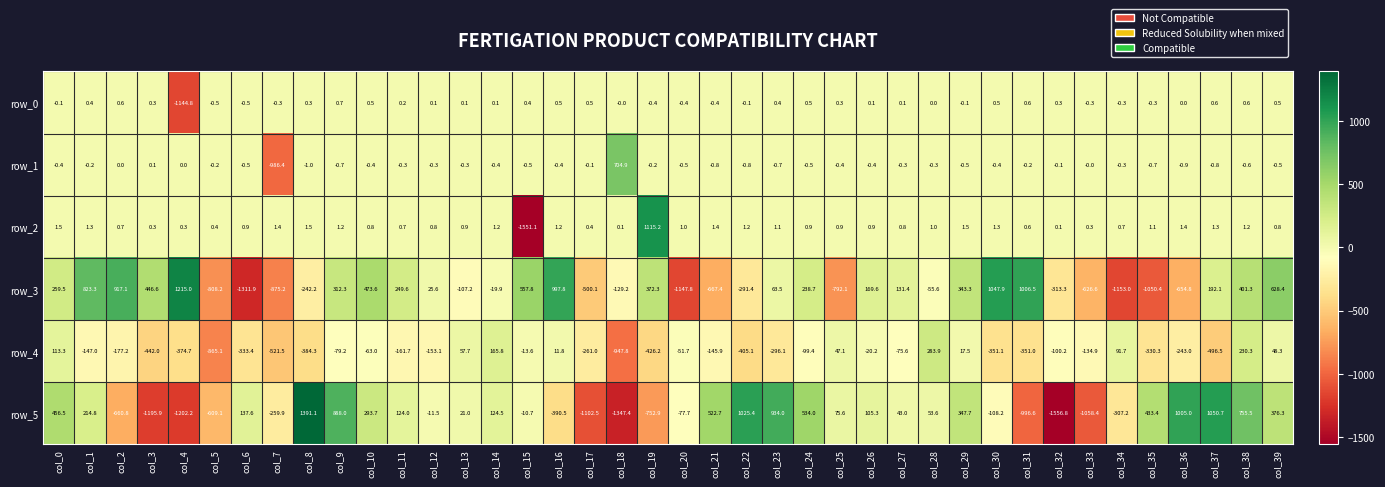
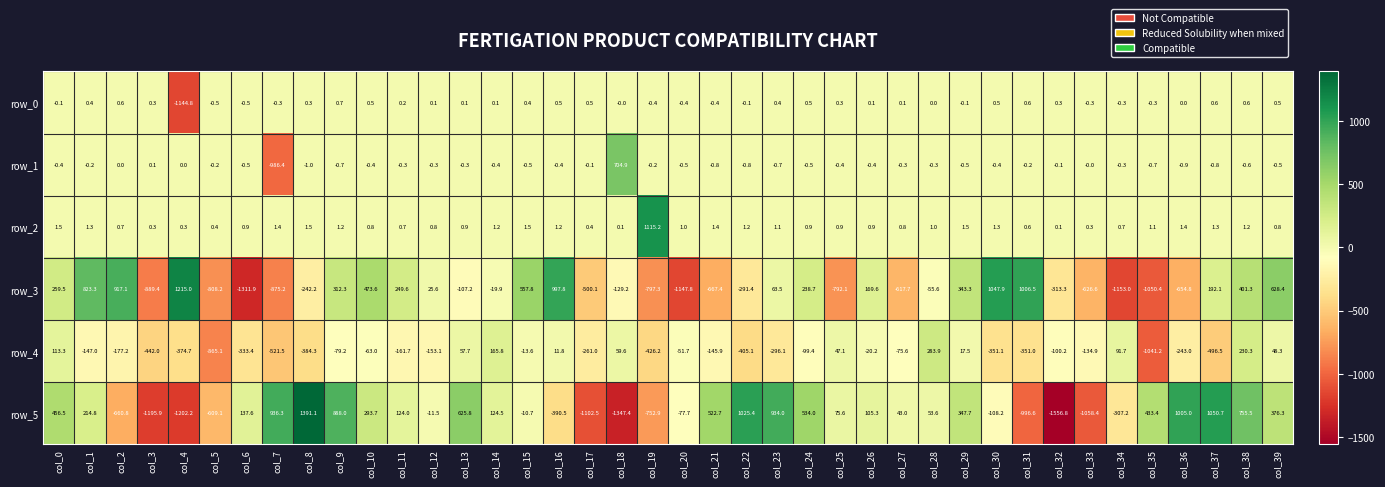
  {
    "row_2": {
      "col_0": 1.5,
      "col_1": 1.3,
      "col_2": 0.7,
      "col_3": 0.3,
      "col_4": 0.3,
      "col_5": 0.4,
      "col_6": 0.9,
      "col_7": 1.4,
      "col_8": 1.5,
      "col_9": 1.2,
      "col_10": 0.8,
      "col_11": 0.7,
      "col_12": 0.8,
      "col_13": 0.9,
      "col_14": 1.2,
-     "col_15": -1551.1,
+     "col_15": 1.5,
      "col_16": 1.2,
      "col_17": 0.4,
      "col_18": 0.1,
      "col_19": 1115.2,
      "col_20": 1.0,
      "col_21": 1.4,
      "col_22": 1.2,
      "col_23": 1.1,
      "col_24": 0.9,
      "col_25": 0.9,
      "col_26": 0.9,
      "col_27": 0.8,
      "col_28": 1.0,
      "col_29": 1.5,
      "col_30": 1.3,
      "col_31": 0.6,
      "col_32": 0.1,
      "col_33": 0.3,
      "col_34": 0.7,
      "col_35": 1.1,
      "col_36": 1.4,
      "col_37": 1.3,
      "col_38": 1.2,
      "col_39": 0.8
    },
    "row_3": {
      "col_0": 259.5,
      "col_1": 823.3,
      "col_2": 917.1,
-     "col_3": 446.6,
+     "col_3": -889.4,
      "col_4": 1215.0,
      "col_5": -808.2,
      "col_6": -1311.9,
      "col_7": -875.2,
      "col_8": -242.2,
      "col_9": 312.3,
      "col_10": 473.6,
      "col_11": 249.6,
      "col_12": 25.6,
      "col_13": -107.2,
      "col_14": -19.9,
      "col_15": 557.8,
      "col_16": 997.8,
      "col_17": -500.1,
      "col_18": -129.2,
-     "col_19": 372.3,
+     "col_19": -797.3,
      "col_20": -1147.8,
      "col_21": -667.4,
      "col_22": -291.4,
      "col_23": 63.5,
      "col_24": 238.7,
      "col_25": -792.1,
      "col_26": 169.6,
-     "col_27": 131.4,
+     "col_27": -617.7,
      "col_28": -55.6,
      "col_29": 343.3,
      "col_30": 1047.9,
      "col_31": 1006.5,
      "col_32": -313.3,
      "col_33": -626.6,
      "col_34": -1153.0,
      "col_35": -1050.4,
      "col_36": -654.8,
      "col_37": 192.1,
      "col_38": 401.3,
      "col_39": 628.4
    },
    "row_4": {
      "col_0": 113.3,
      "col_1": -147.0,
      "col_2": -177.2,
      "col_3": -442.0,
      "col_4": -374.7,
      "col_5": -865.1,
      "col_6": -333.4,
      "col_7": -521.5,
      "col_8": -384.3,
      "col_9": -79.2,
      "col_10": -63.0,
      "col_11": -161.7,
      "col_12": -153.1,
      "col_13": 57.7,
      "col_14": 165.8,
      "col_15": -13.6,
      "col_16": 11.8,
      "col_17": -261.0,
-     "col_18": -947.8,
+     "col_18": 59.6,
      "col_19": -426.2,
      "col_20": -51.7,
      "col_21": -145.9,
      "col_22": -405.1,
      "col_23": -296.1,
      "col_24": -99.4,
      "col_25": 47.1,
      "col_26": -20.2,
      "col_27": -75.6,
      "col_28": 283.9,
      "col_29": 17.5,
      "col_30": -351.1,
      "col_31": -351.0,
      "col_32": -100.2,
      "col_33": -134.9,
      "col_34": 91.7,
-     "col_35": -330.3,
+     "col_35": -1041.2,
      "col_36": -243.0,
      "col_37": -496.5,
      "col_38": 230.3,
      "col_39": 48.3
    },
    "row_5": {
      "col_0": 456.5,
      "col_1": 214.8,
      "col_2": -660.8,
      "col_3": -1195.9,
      "col_4": -1202.2,
      "col_5": -609.1,
      "col_6": 137.6,
-     "col_7": -259.9,
+     "col_7": 936.3,
      "col_8": 1391.1,
      "col_9": 888.0,
      "col_10": 293.7,
      "col_11": 124.0,
      "col_12": -11.5,
-     "col_13": 21.0,
+     "col_13": 625.8,
      "col_14": 124.5,
      "col_15": -10.7,
      "col_16": -390.5,
      "col_17": -1102.5,
      "col_18": -1347.4,
      "col_19": -752.9,
      "col_20": -77.7,
      "col_21": 522.7,
      "col_22": 1025.4,
      "col_23": 934.0,
      "col_24": 534.0,
      "col_25": 75.6,
      "col_26": 105.3,
      "col_27": 43.0,
      "col_28": 53.6,
      "col_29": 347.7,
      "col_30": -108.2,
      "col_31": -996.6,
      "col_32": -1556.8,
      "col_33": -1058.4,
      "col_34": -307.2,
      "col_35": 433.4,
      "col_36": 1005.0,
      "col_37": 1050.7,
      "col_38": 755.5,
      "col_39": 376.3
    }
  }
